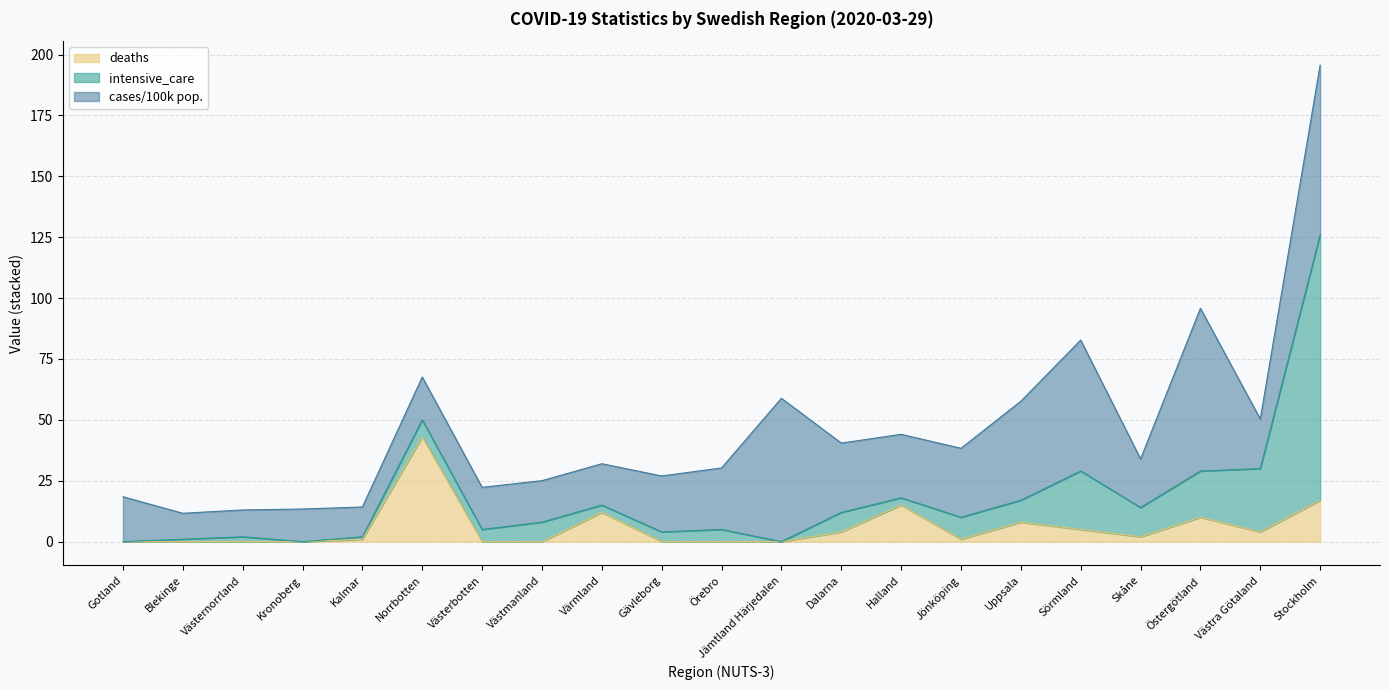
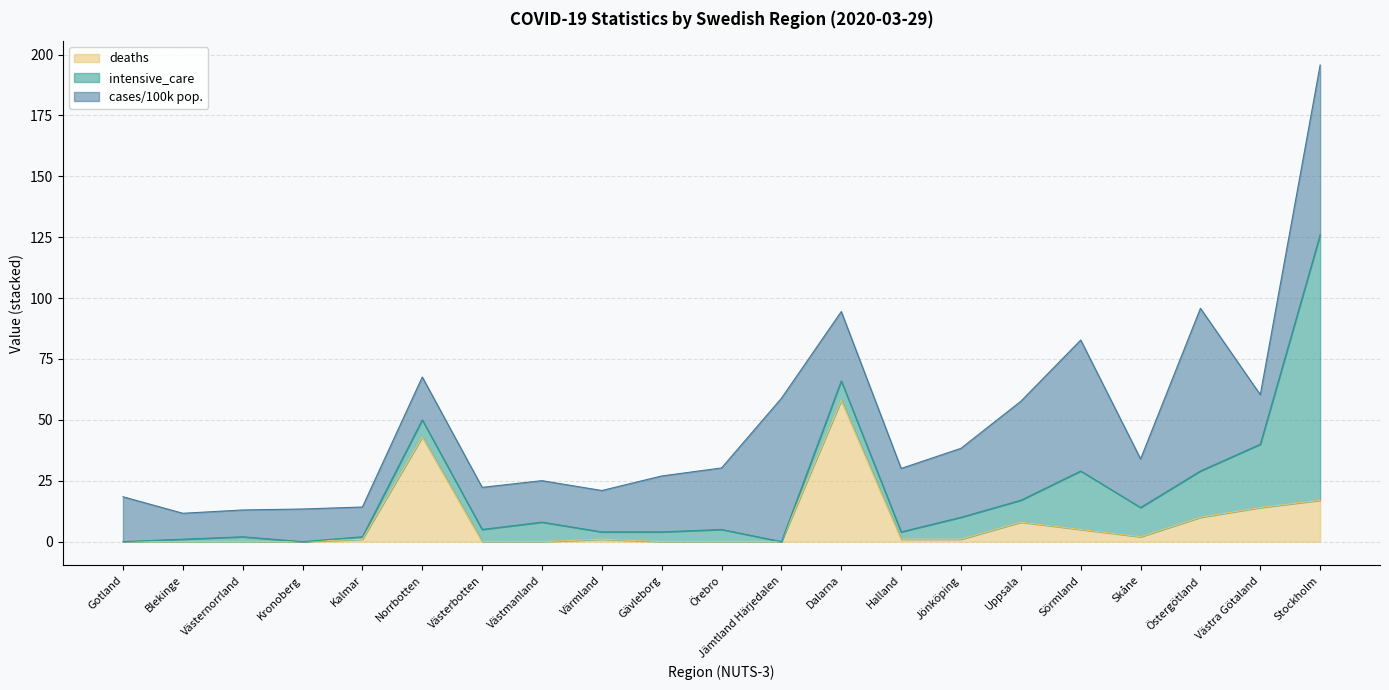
  {
    "deaths": {
      "Västernorrland": 0,
      "Norrbotten": 43,
      "Västerbotten": 0,
      "Västmanland": 0,
-     "Värmland": 12,
+     "Värmland": 1,
      "Gävleborg": 0,
      "Örebro": 0,
-     "Dalarna": 4,
-     "Halland": 15,
+     "Dalarna": 58,
+     "Halland": 1,
      "Jönköping": 1,
      "Uppsala": 8,
      "Sörmland": 5,
      "Skåne": 2,
      "Östergötland": 10,
-     "Västra Götaland": 4,
+     "Västra Götaland": 14,
      "Stockholm": 17
    }
  }
